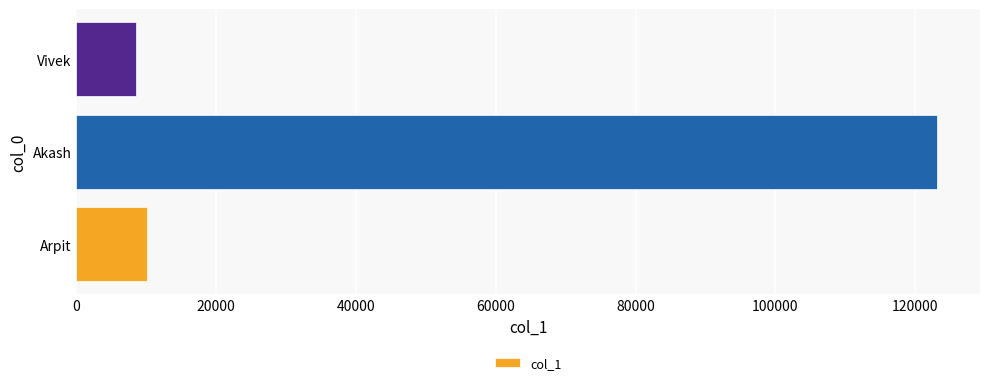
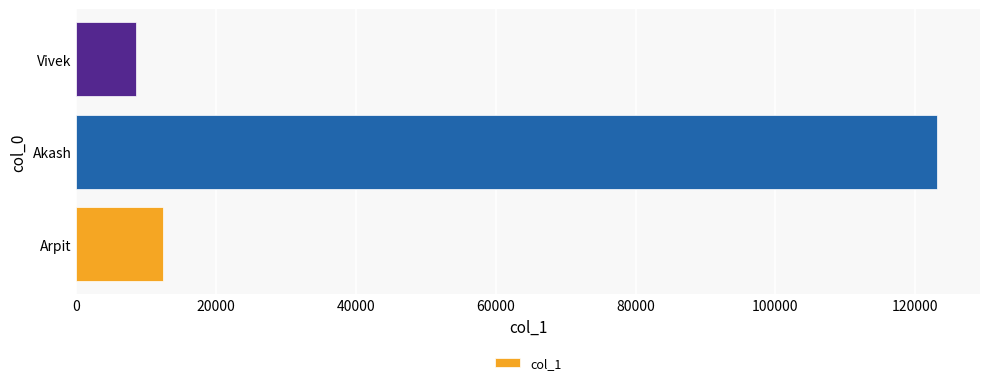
  {
    "Vivek": 8000,
    "Akash": 123000,
-   "Arpit": 10000
+   "Arpit": 12000
  }
